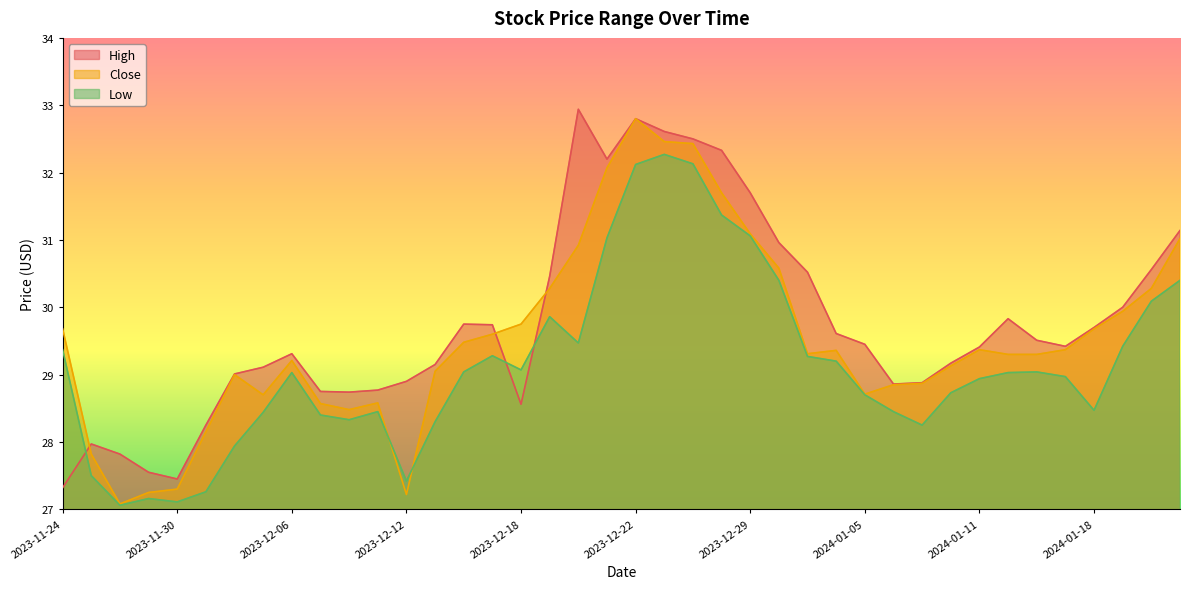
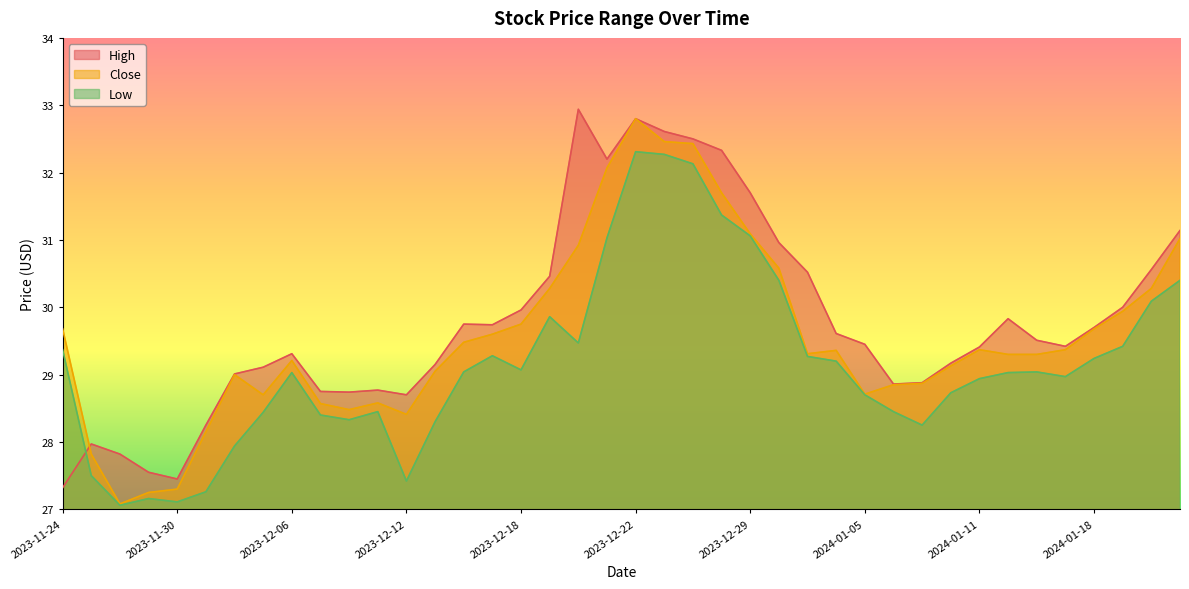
  {
    "High": {
      "2023-11-24": 27.3,
      "2023-11-30": 27.5,
      "2023-12-06": 29.3,
-     "2023-12-12": 28.9,
-     "2023-12-18": 28.6,
+     "2023-12-12": 28.7,
+     "2023-12-18": 30.0,
      "2023-12-29": 31.7,
      "2024-01-05": 29.5,
      "2024-01-11": 29.4
    },
    "Close": {
      "2023-11-24": 29.7,
      "2023-11-30": 27.3,
      "2023-12-06": 29.2,
-     "2023-12-12": 27.2,
+     "2023-12-12": 28.4,
      "2023-12-18": 29.8,
      "2024-01-11": 29.4
    },
    "Low": {
      "2023-11-24": 29.4,
      "2023-11-30": 27.1,
      "2023-12-06": 29.0,
      "2023-12-12": 27.4,
      "2023-12-18": 29.1,
-     "2023-12-22": 32.1,
+     "2023-12-22": 32.3,
      "2024-01-11": 28.9,
-     "2024-01-18": 28.5
+     "2024-01-18": 29.2
    }
  }
